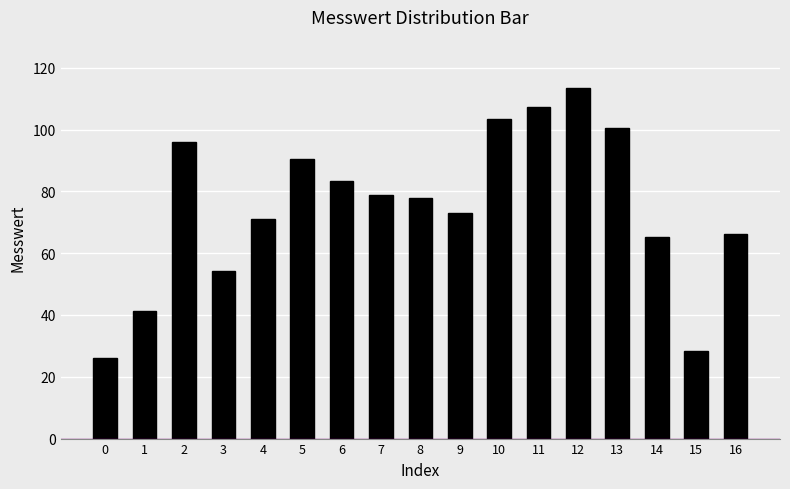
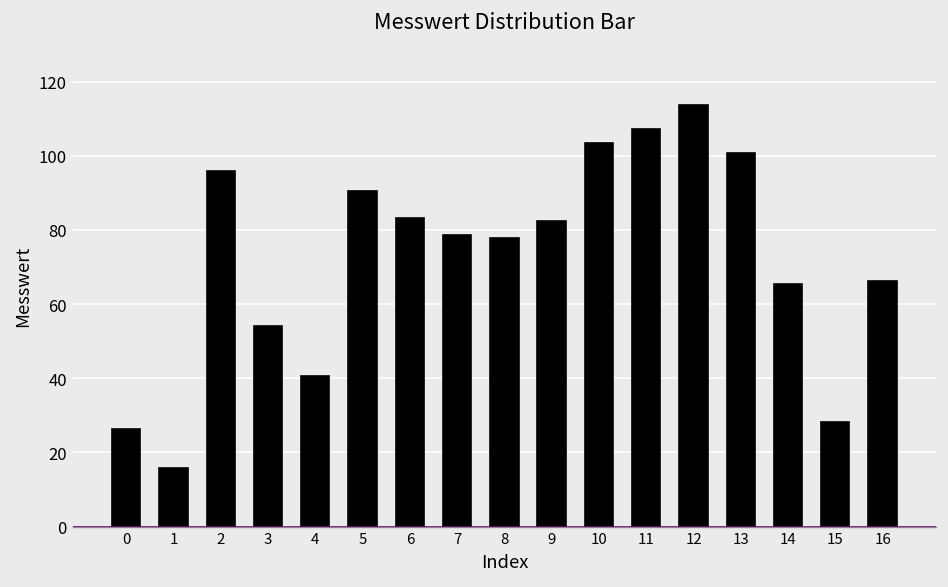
  {
    "0": 26,
-   "1": 41,
+   "1": 16,
    "2": 96,
    "3": 54,
-   "4": 71,
+   "4": 41,
    "5": 91,
    "6": 83,
    "7": 79,
    "8": 78,
-   "9": 73,
+   "9": 83,
    "10": 103,
    "11": 107,
    "12": 114,
    "13": 101,
    "14": 65,
    "15": 28,
    "16": 66
  }
